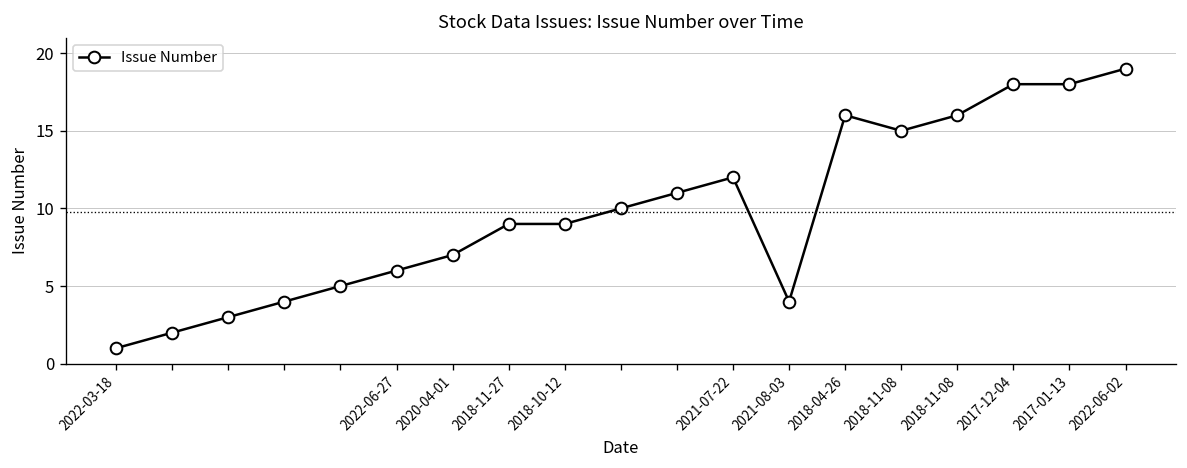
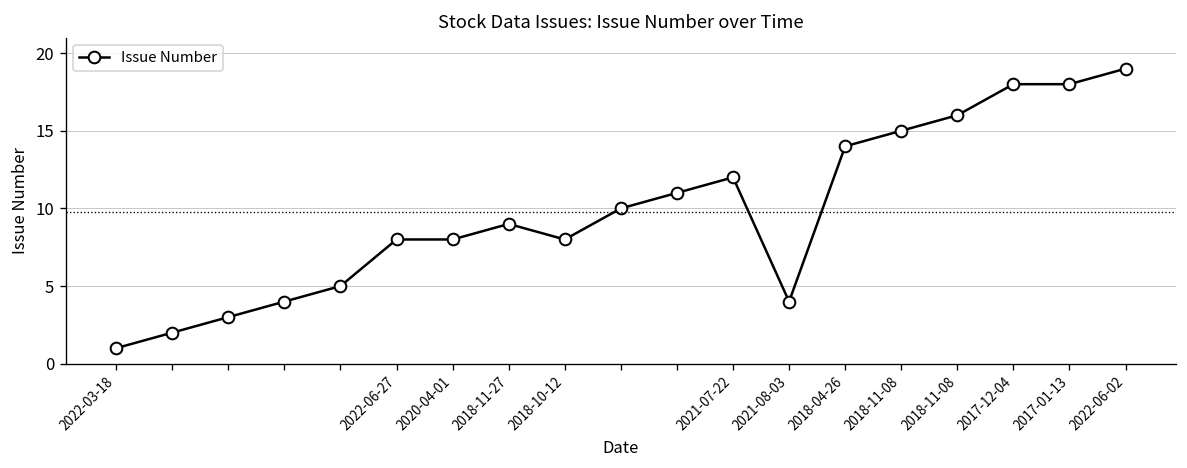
  {
    "2022-03-18": 1,
-   "2022-06-27": 6,
-   "2020-04-01": 7,
+   "2022-06-27": 8,
+   "2020-04-01": 8,
    "2018-11-27": 9,
-   "2018-10-12": 9,
+   "2018-10-12": 8,
    "2021-07-22": 12,
    "2021-08-03": 4,
-   "2018-04-26": 16,
+   "2018-04-26": 14,
    "2017-12-04": 18,
    "2017-01-13": 18,
    "2022-06-02": 19
  }
